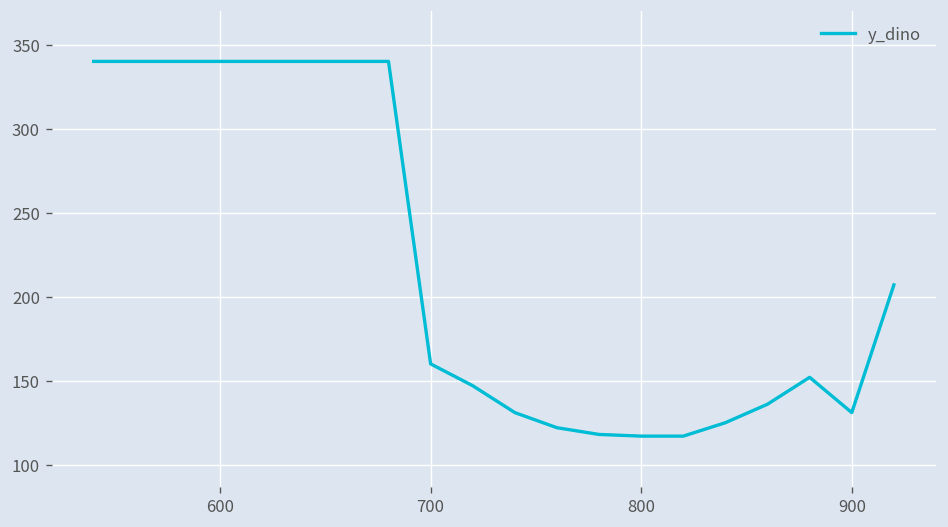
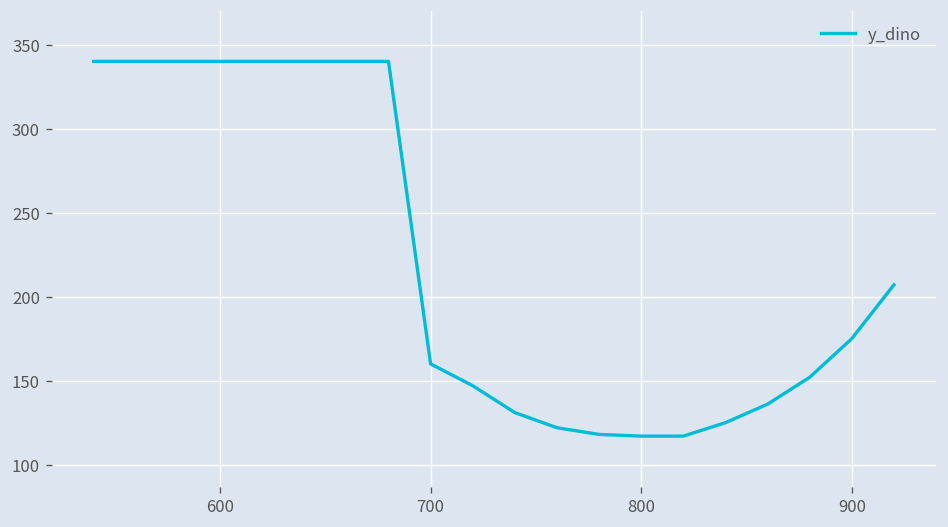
  {
    "600": 340,
    "700": 160,
    "800": 117,
-   "900": 131
+   "900": 175
  }
